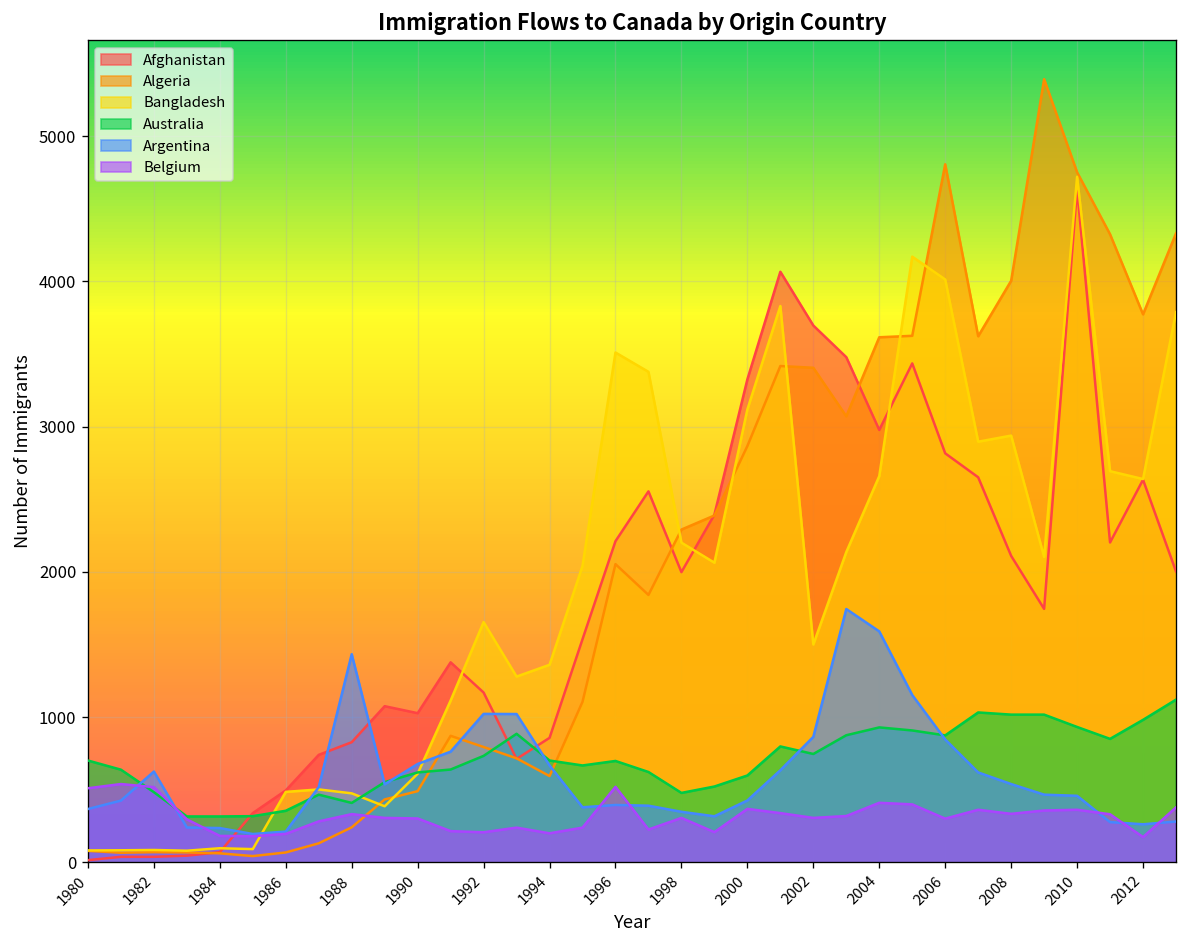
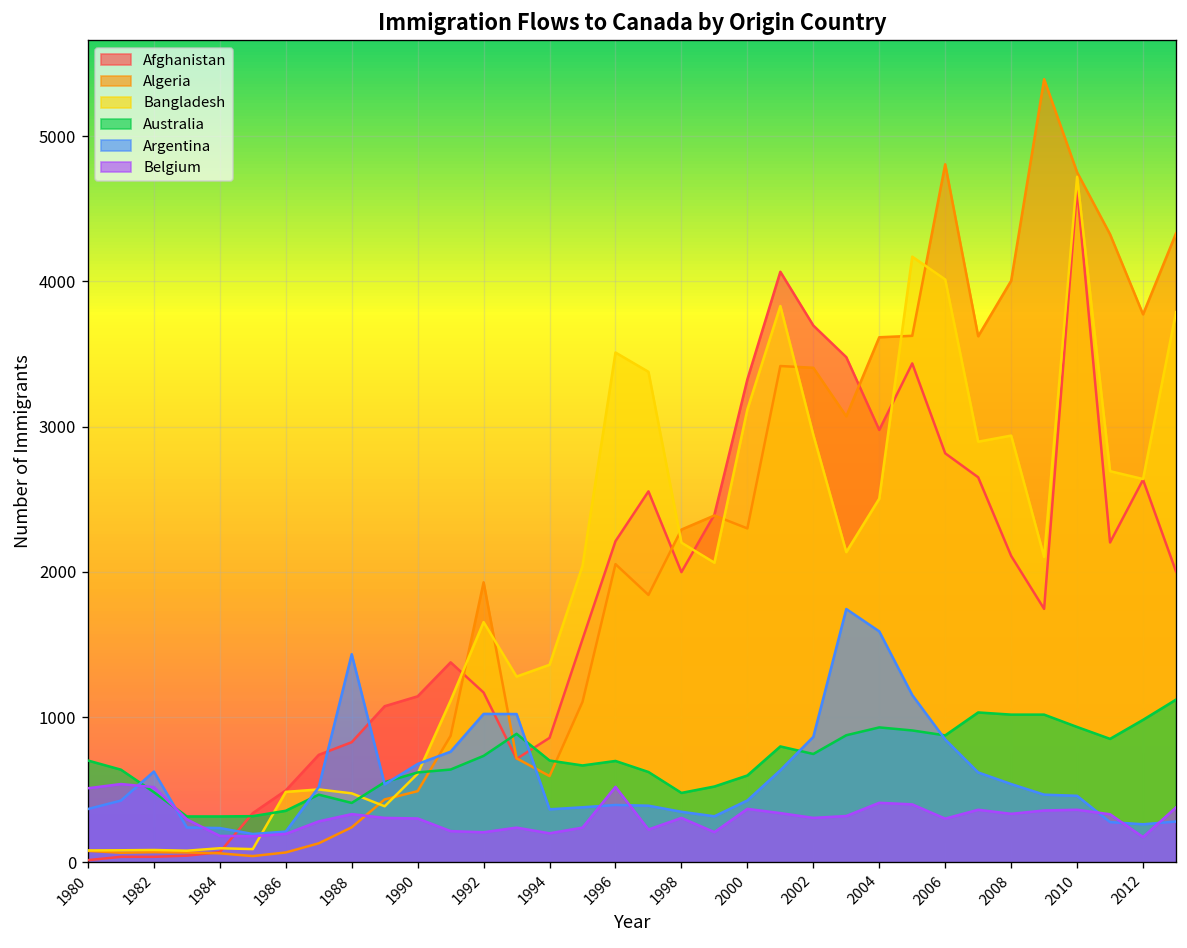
  {
    "Afghanistan": {
      "1980": 20,
      "1982": 40,
      "1988": 830,
-     "1990": 1030,
+     "1990": 1140,
      "1992": 1170,
      "1994": 860,
      "1996": 2210,
      "1998": 2000,
      "2000": 3330,
      "2002": 3700,
      "2004": 2980,
      "2006": 2820,
      "2008": 2110,
      "2010": 4640
    },
    "Algeria": {
      "1986": 70,
      "1988": 240,
      "1990": 490,
-     "1992": 800,
+     "1992": 1930,
      "1994": 600,
      "1996": 2050,
      "1998": 2290,
-     "2000": 2870,
+     "2000": 2300,
      "2002": 3410,
      "2004": 3620,
      "2006": 4810,
      "2008": 4010,
      "2010": 4750,
      "2012": 3770
    },
    "Bangladesh": {
      "1984": 100,
      "1988": 480,
      "1992": 1660,
      "1994": 1360,
      "1996": 3510,
      "1998": 2200,
      "2000": 3120,
-     "2002": 1500,
-     "2004": 2660,
+     "2002": 2940,
+     "2004": 2510,
      "2006": 4010,
      "2008": 2940,
      "2010": 4720
    },
    "Australia": {
      "1980": 700,
      "1982": 480,
      "1984": 320,
      "1986": 360,
      "1988": 410,
      "1992": 730,
      "1994": 700,
      "1996": 700,
      "1998": 480,
      "2000": 600,
      "2002": 750,
      "2004": 930,
      "2006": 880,
      "2008": 1020,
      "2010": 930,
      "2012": 980
    },
    "Argentina": {
      "1980": 370,
      "1982": 630,
      "1984": 240,
      "1988": 1430,
      "1990": 680,
      "1992": 1020,
-     "1994": 670,
+     "1994": 370,
      "1996": 400,
      "1998": 350,
      "2000": 430,
      "2002": 870,
      "2004": 1590,
      "2006": 850,
      "2008": 540,
      "2010": 460,
      "2012": 260
    },
    "Belgium": {
      "1980": 510,
      "1982": 520,
      "1984": 180,
      "1988": 330,
      "1990": 300,
      "1992": 210,
      "1994": 200,
      "1996": 520,
      "1998": 310,
      "2000": 370,
      "2002": 310,
      "2004": 410,
      "2006": 300,
      "2008": 340,
      "2010": 360,
      "2012": 180
    }
  }
